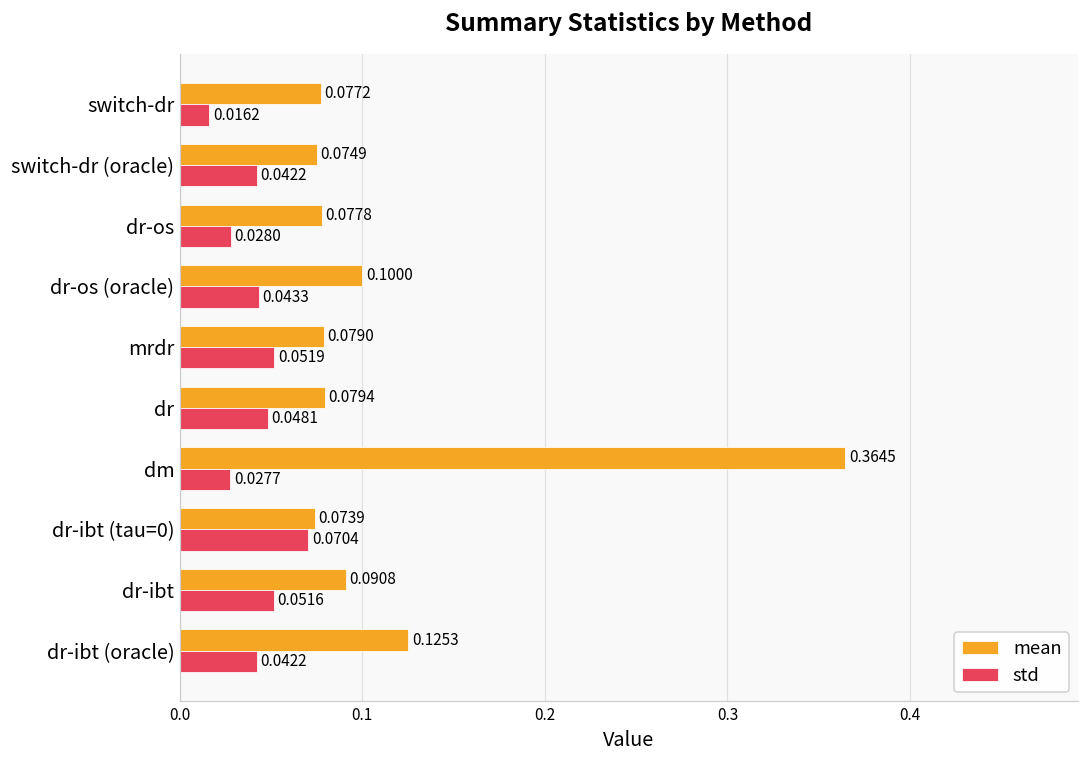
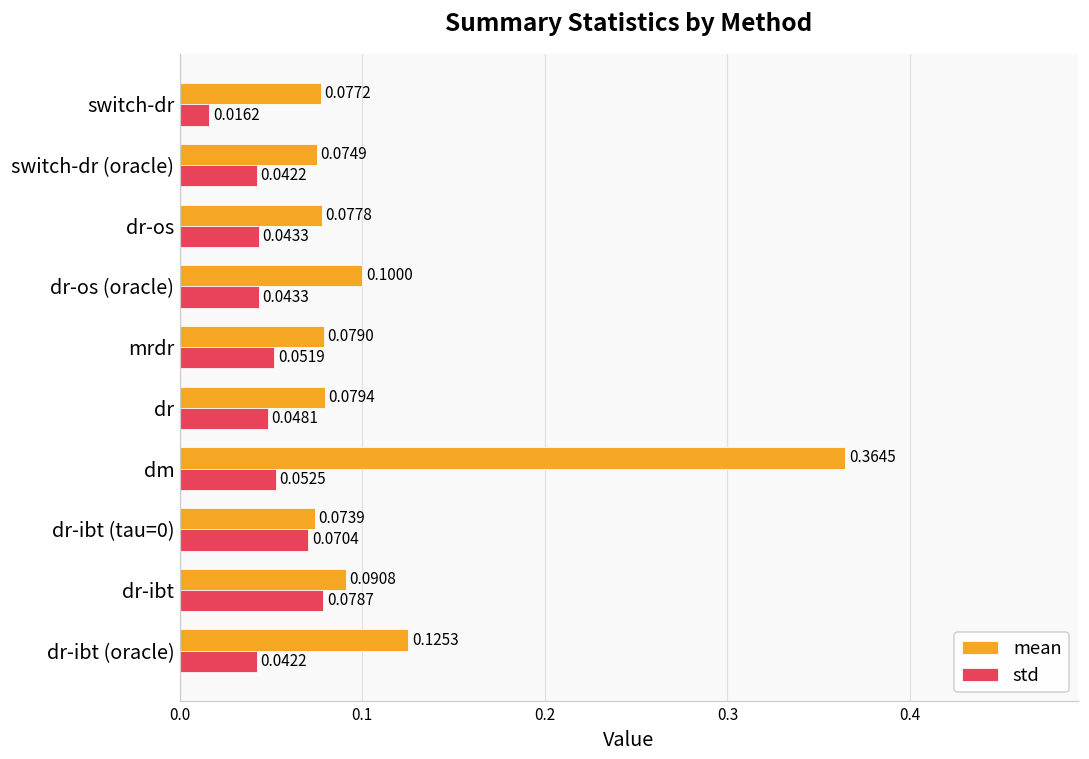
  {
    "mean": {
      "switch-dr": 0.0772,
      "switch-dr (oracle)": 0.0749,
      "dr-os": 0.0778,
      "dr-os (oracle)": 0.1000,
      "mrdr": 0.0790,
      "dr": 0.0794,
      "dm": 0.3645,
      "dr-ibt (tau=0)": 0.0739,
      "dr-ibt": 0.0908,
      "dr-ibt (oracle)": 0.1253
    },
    "std": {
      "switch-dr": 0.0162,
      "switch-dr (oracle)": 0.0422,
-     "dr-os": 0.0280,
+     "dr-os": 0.0433,
      "dr-os (oracle)": 0.0433,
      "mrdr": 0.0519,
      "dr": 0.0481,
-     "dm": 0.0277,
+     "dm": 0.0525,
      "dr-ibt (tau=0)": 0.0704,
-     "dr-ibt": 0.0516,
+     "dr-ibt": 0.0787,
      "dr-ibt (oracle)": 0.0422
    }
  }
